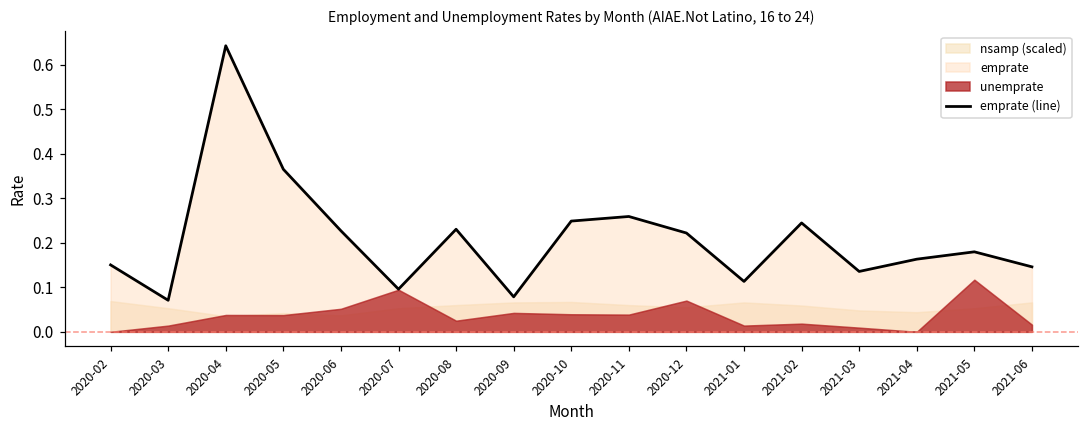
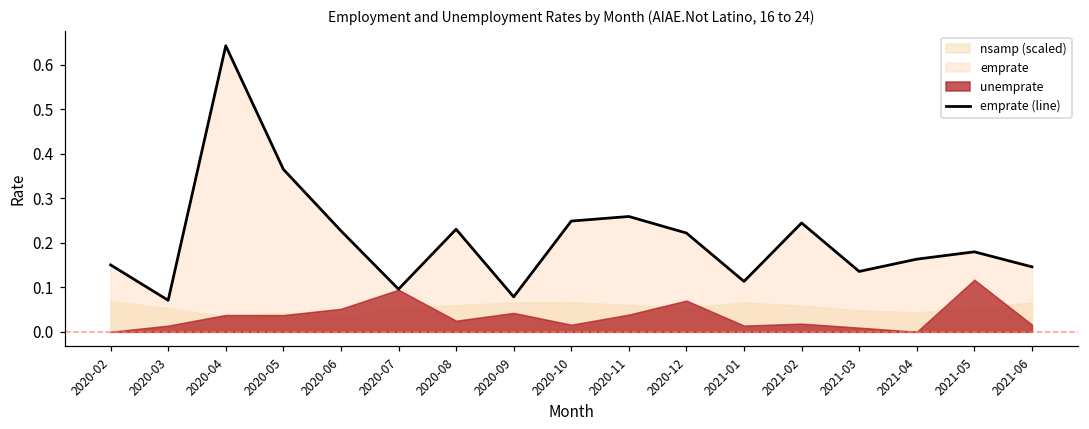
  {
    "unemprate": {
      "2020-02": 0.00,
      "2020-03": 0.01,
      "2020-06": 0.05,
      "2020-08": 0.02,
      "2020-09": 0.04,
-     "2020-10": 0.04,
+     "2020-10": 0.02,
      "2020-11": 0.04,
      "2020-12": 0.07,
      "2021-01": 0.01,
      "2021-02": 0.02,
      "2021-03": 0.01,
      "2021-04": 0.00,
      "2021-05": 0.12,
      "2021-06": 0.02
    }
  }
